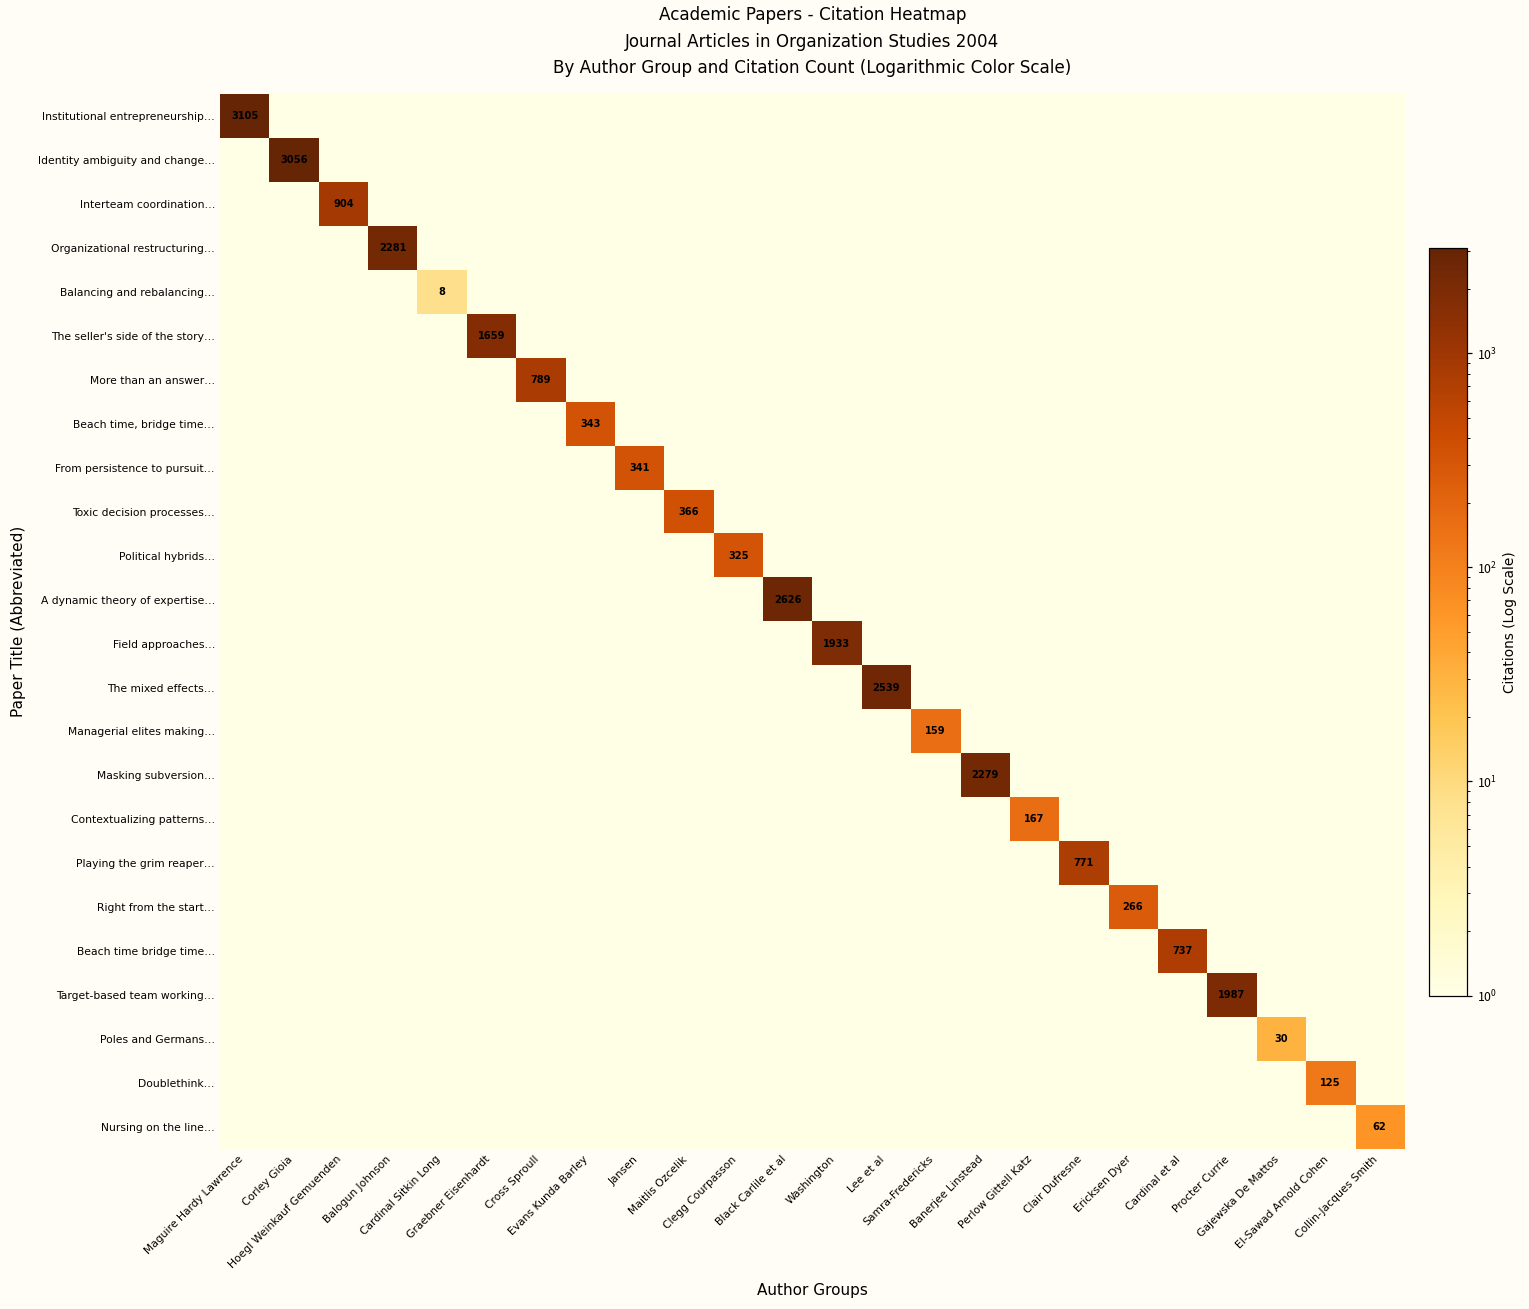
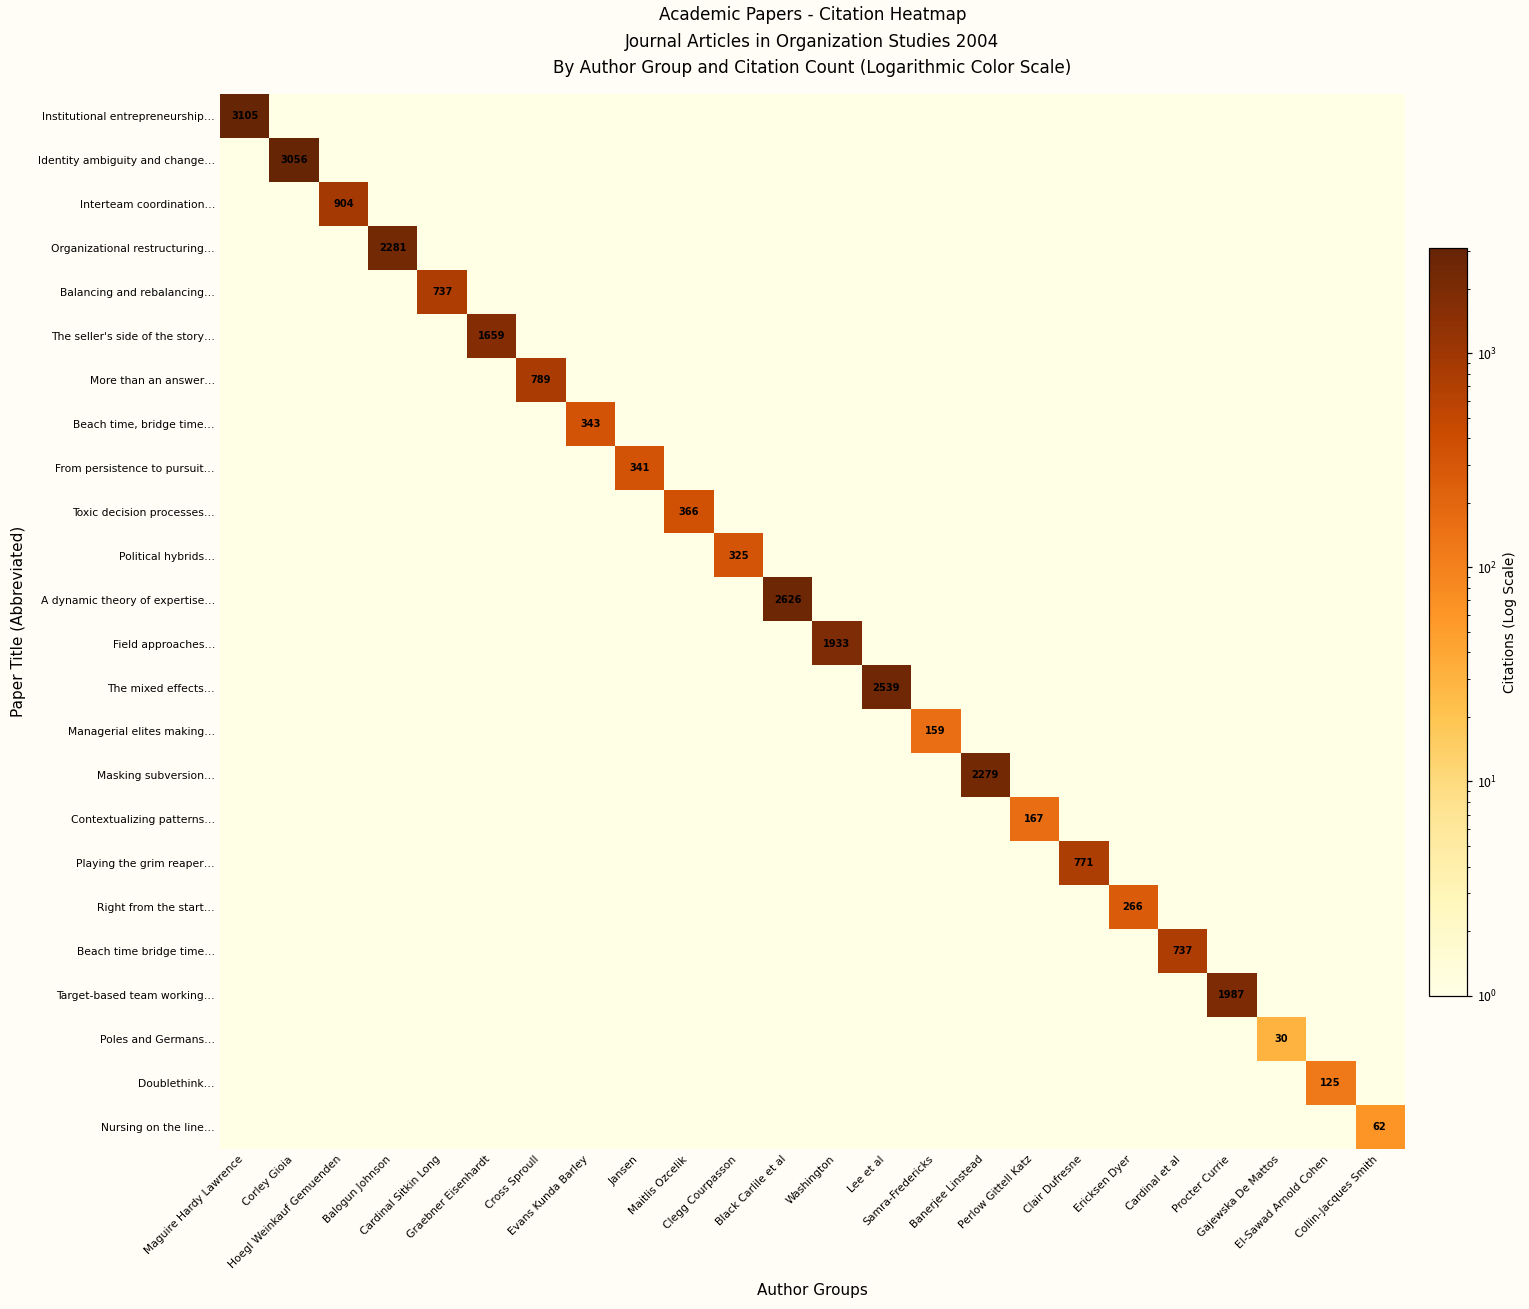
  {
    "Institutional entrepreneurship…": {
      "Maguire Hardy Lawrence": 3105
    },
    "Identity ambiguity and change…": {
      "Corley Gioia": 3056
    },
    "Interteam coordination…": {
      "Hoegl Weinkauf Gemuenden": 904
    },
    "Organizational restructuring…": {
      "Balogun Johnson": 2281
    },
    "Balancing and rebalancing…": {
-     "Cardinal Sitkin Long": 8
+     "Cardinal Sitkin Long": 737
    },
    "The seller's side of the story…": {
      "Graebner Eisenhardt": 1659
    },
    "More than an answer…": {
      "Cross Sproull": 789
    },
    "Beach time, bridge time…": {
      "Evans Kunda Barley": 343
    },
    "From persistence to pursuit…": {
      "Jansen": 341
    },
    "Toxic decision processes…": {
      "Maitlis Ozcelik": 366
    },
    "Political hybrids…": {
      "Clegg Courpasson": 325
    },
    "A dynamic theory of expertise…": {
      "Black Carlile et al": 2626
    },
    "Field approaches…": {
      "Washington": 1933
    },
    "The mixed effects…": {
      "Lee et al": 2539
    },
    "Managerial elites making…": {
      "Samra-Fredericks": 159
    },
    "Masking subversion…": {
      "Banerjee Linstead": 2279
    },
    "Contextualizing patterns…": {
      "Perlow Gittell Katz": 167
    },
    "Playing the grim reaper…": {
      "Clair Dufresne": 771
    },
    "Right from the start…": {
      "Ericksen Dyer": 266
    },
    "Beach time bridge time…": {
      "Cardinal et al": 737
    },
    "Target-based team working…": {
      "Procter Currie": 1987
    },
    "Poles and Germans…": {
      "Gajewska De Mattos": 30
    },
    "Doublethink…": {
      "El-Sawad Arnold Cohen": 125
    },
    "Nursing on the line…": {
      "Collin-Jacques Smith": 62
    }
  }
